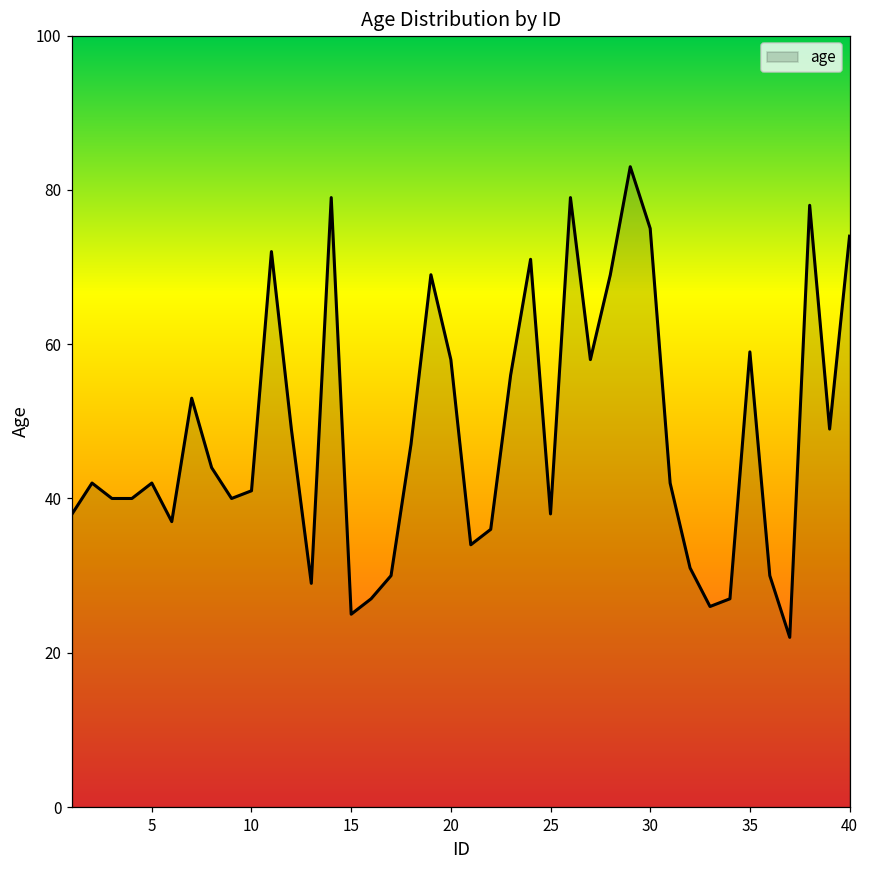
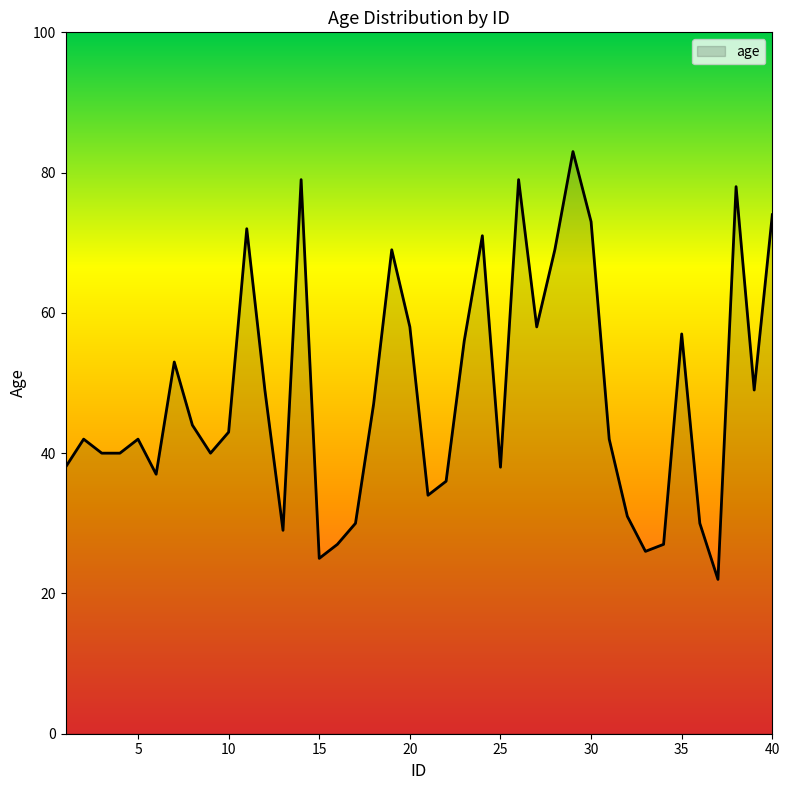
  {
    "5": 42,
-   "10": 41,
+   "10": 43,
    "15": 25,
    "20": 58,
    "25": 38,
-   "30": 75,
-   "35": 59,
+   "30": 73,
+   "35": 57,
    "40": 74
  }
